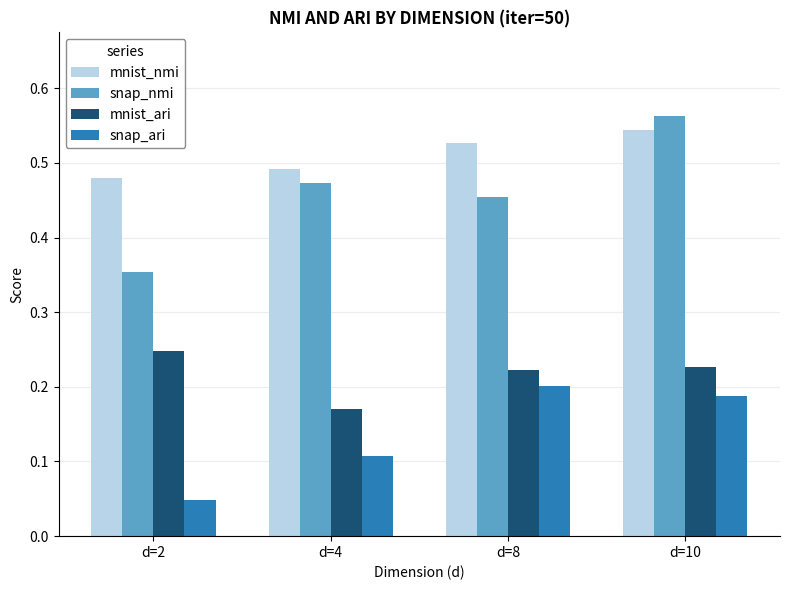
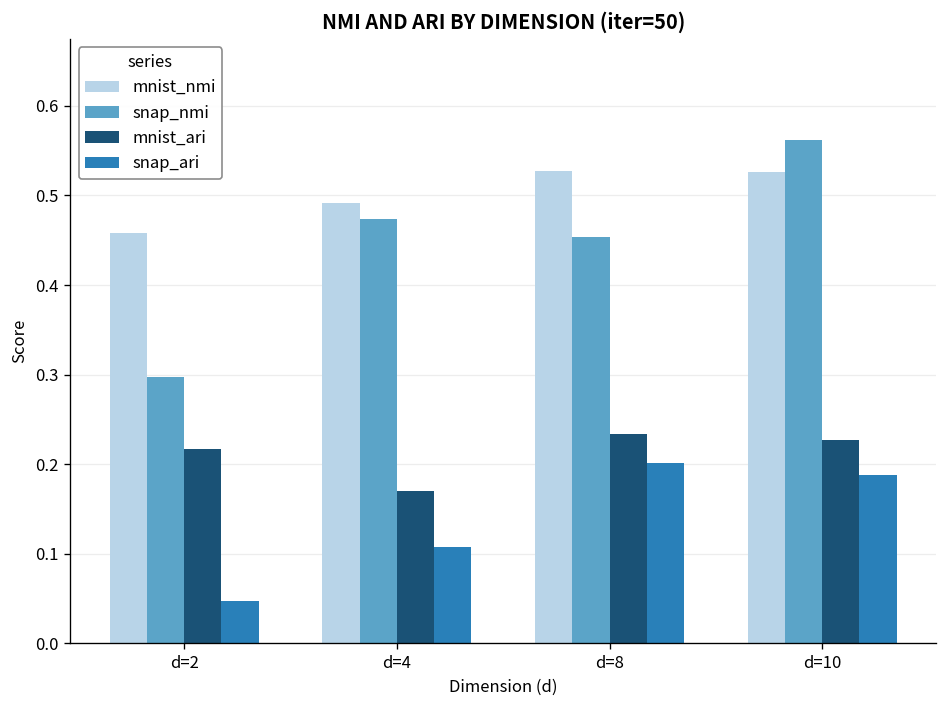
  {
    "mnist_nmi": {
-     "d=2": 0.48,
+     "d=2": 0.46,
      "d=4": 0.49,
      "d=8": 0.53,
-     "d=10": 0.54
+     "d=10": 0.53
    },
    "snap_nmi": {
-     "d=2": 0.35,
+     "d=2": 0.30,
      "d=4": 0.47,
      "d=8": 0.45,
      "d=10": 0.56
    },
    "mnist_ari": {
-     "d=2": 0.25,
+     "d=2": 0.22,
      "d=4": 0.17,
-     "d=8": 0.22,
+     "d=8": 0.23,
      "d=10": 0.23
    },
    "snap_ari": {
      "d=2": 0.05,
      "d=4": 0.11,
      "d=8": 0.20,
      "d=10": 0.19
    }
  }
